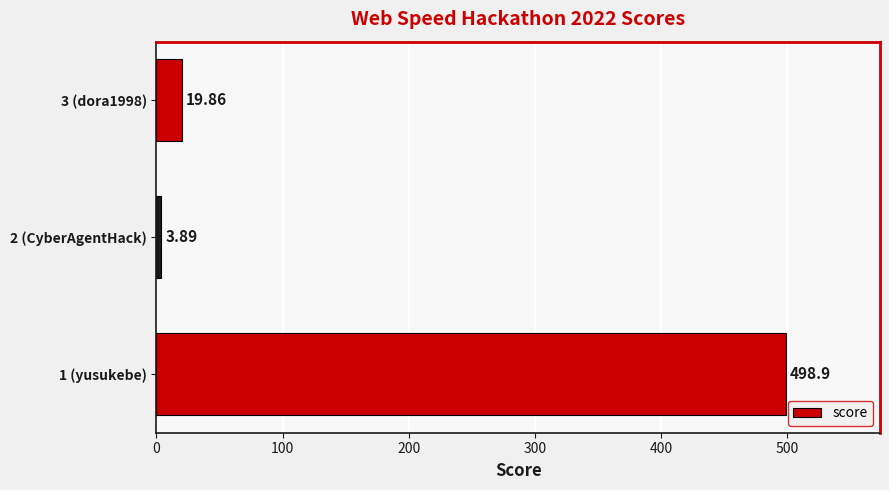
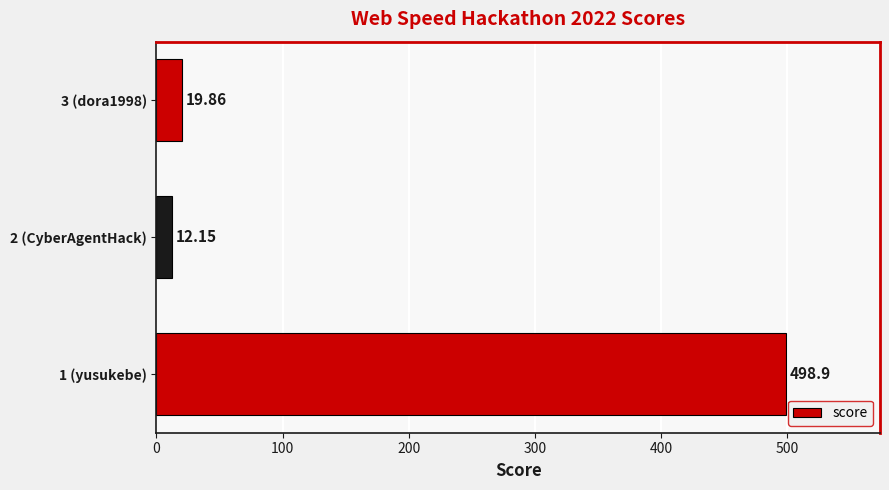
  {
    "3 (dora1998)": 19.86,
-   "2 (CyberAgentHack)": 3.89,
+   "2 (CyberAgentHack)": 12.15,
    "1 (yusukebe)": 498.9
  }
